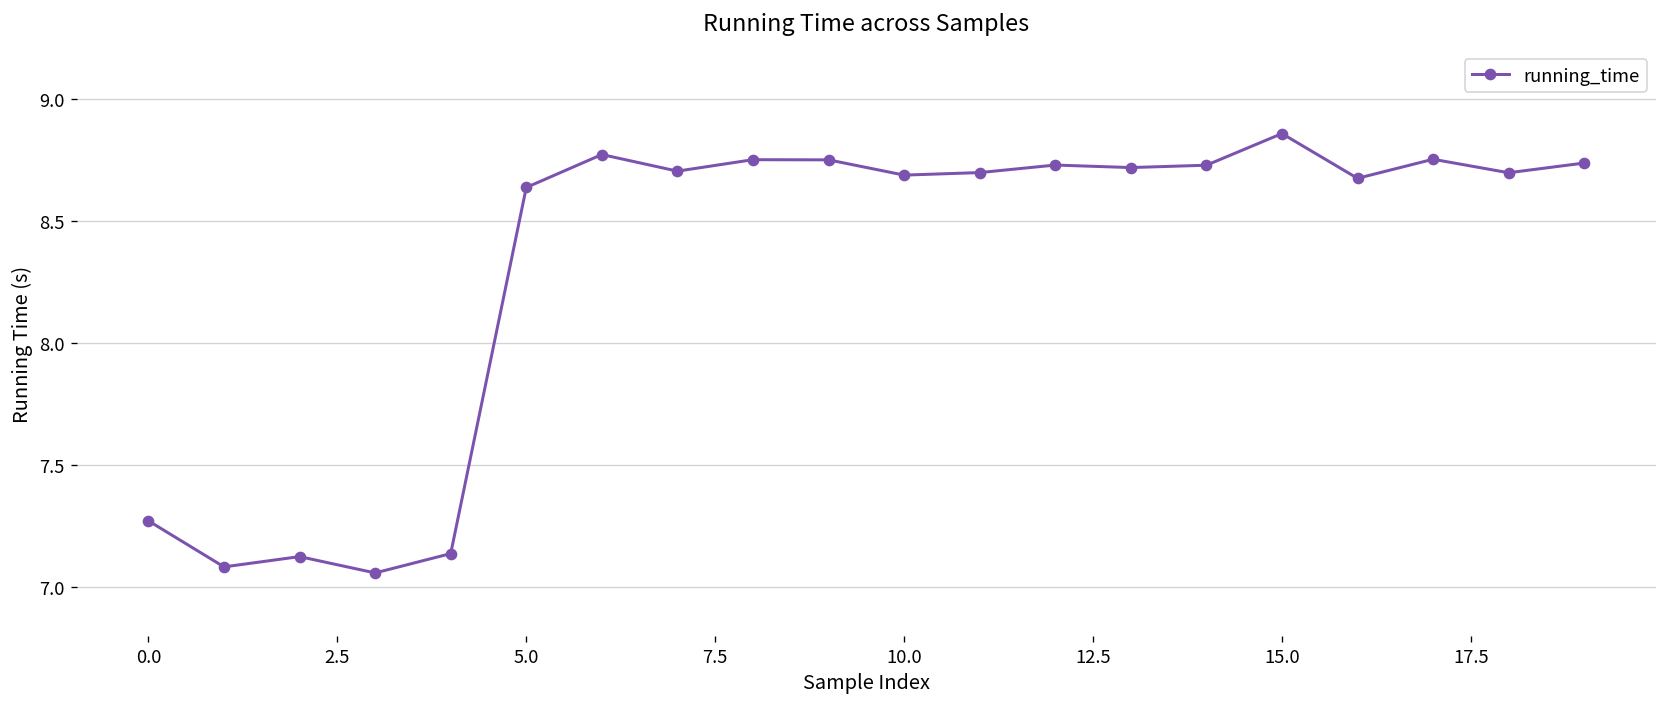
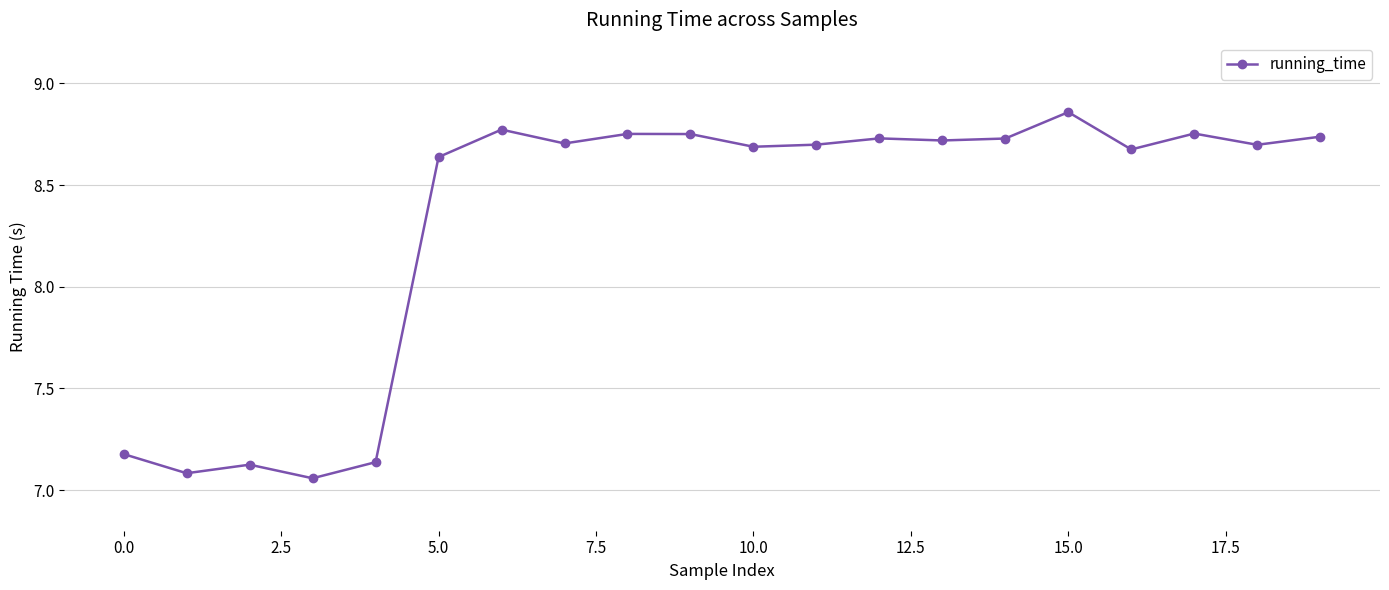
  {
-   "0.0": 7.27,
+   "0.0": 7.18,
    "5.0": 8.64,
    "10.0": 8.69,
    "15.0": 8.86
  }
